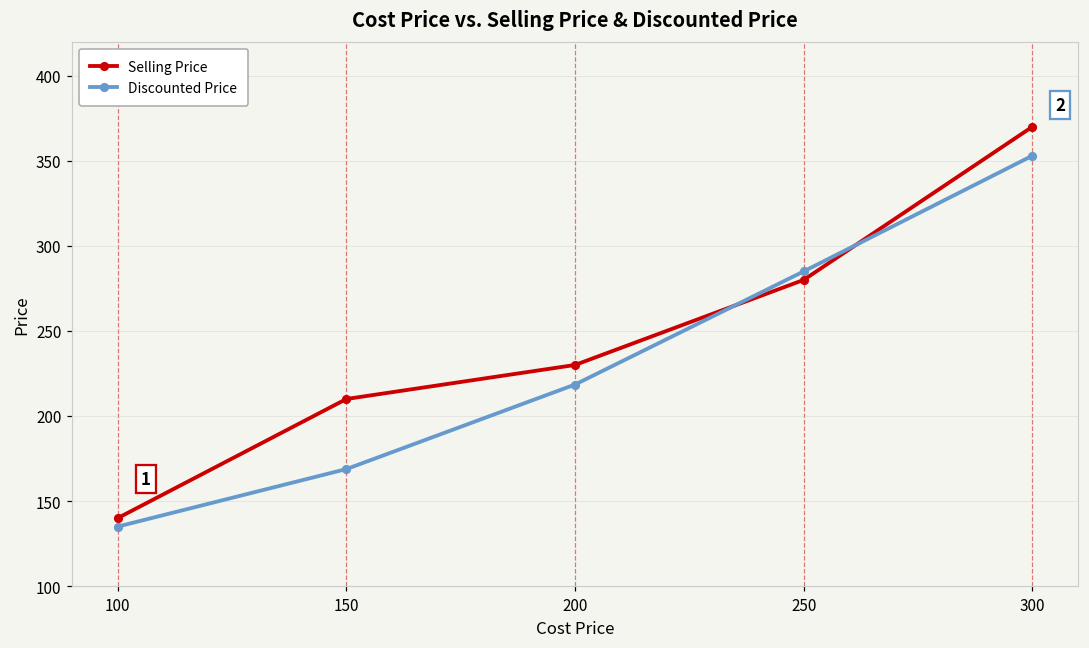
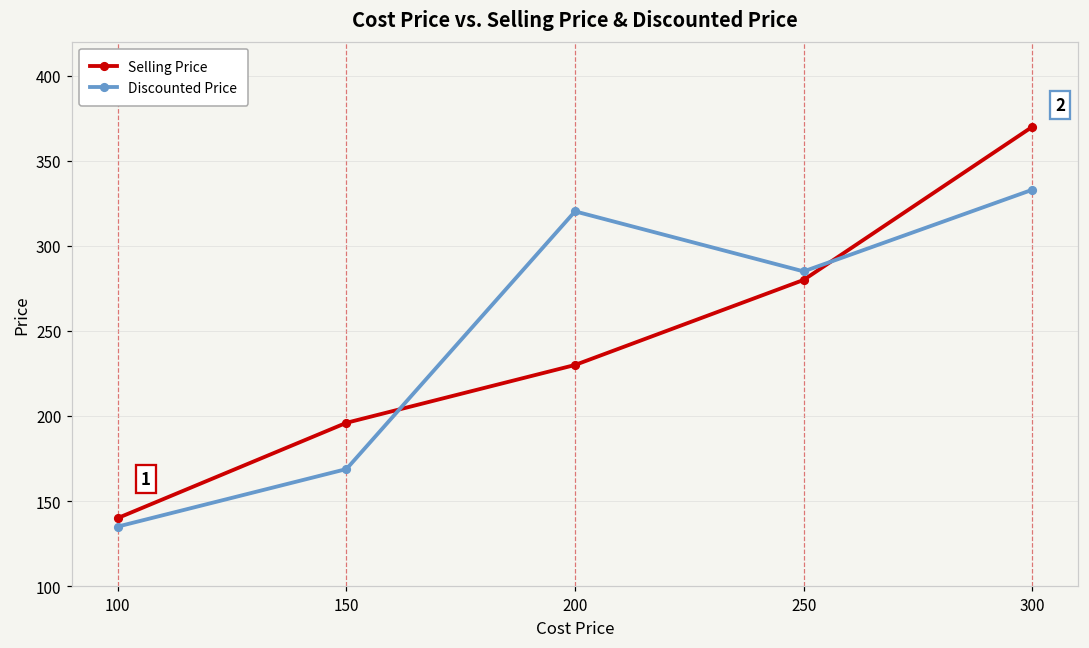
  {
    "Selling Price": {
      "100": 140,
-     "150": 210,
+     "150": 196,
      "200": 230,
      "250": 280
    },
    "Discounted Price": {
      "100": 135,
      "150": 169,
-     "200": 219,
+     "200": 320,
      "250": 285,
-     "300": 353
+     "300": 333
    }
  }
